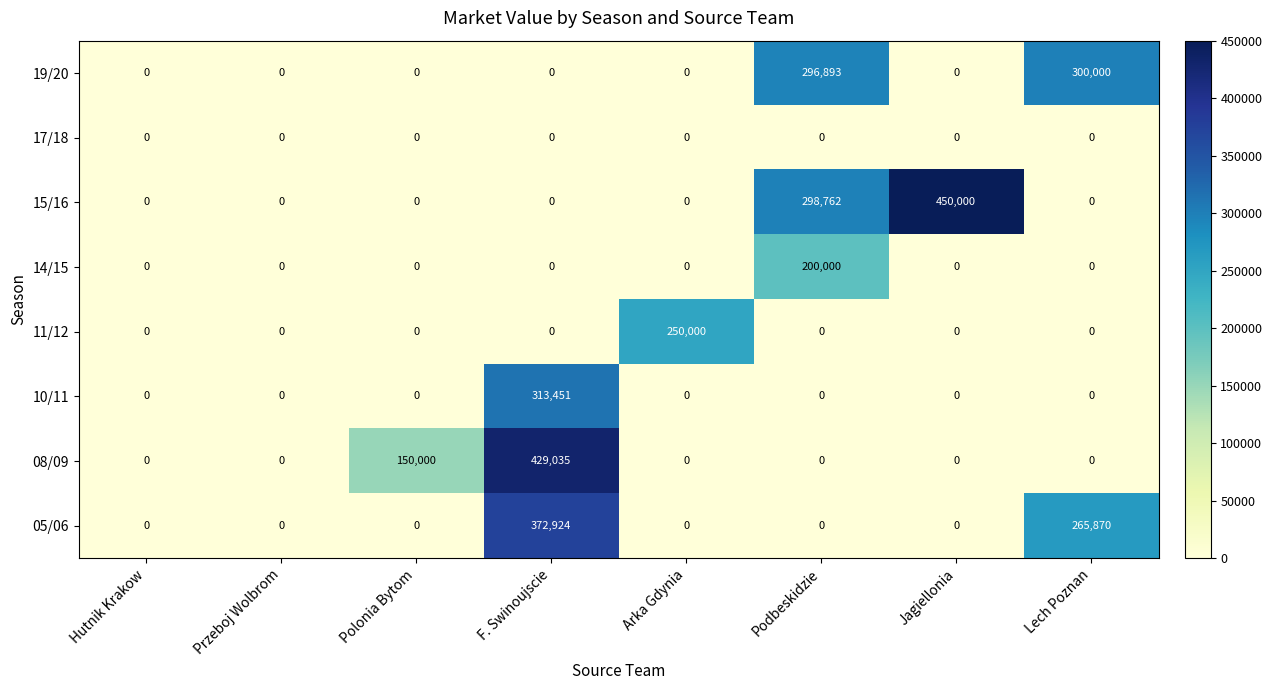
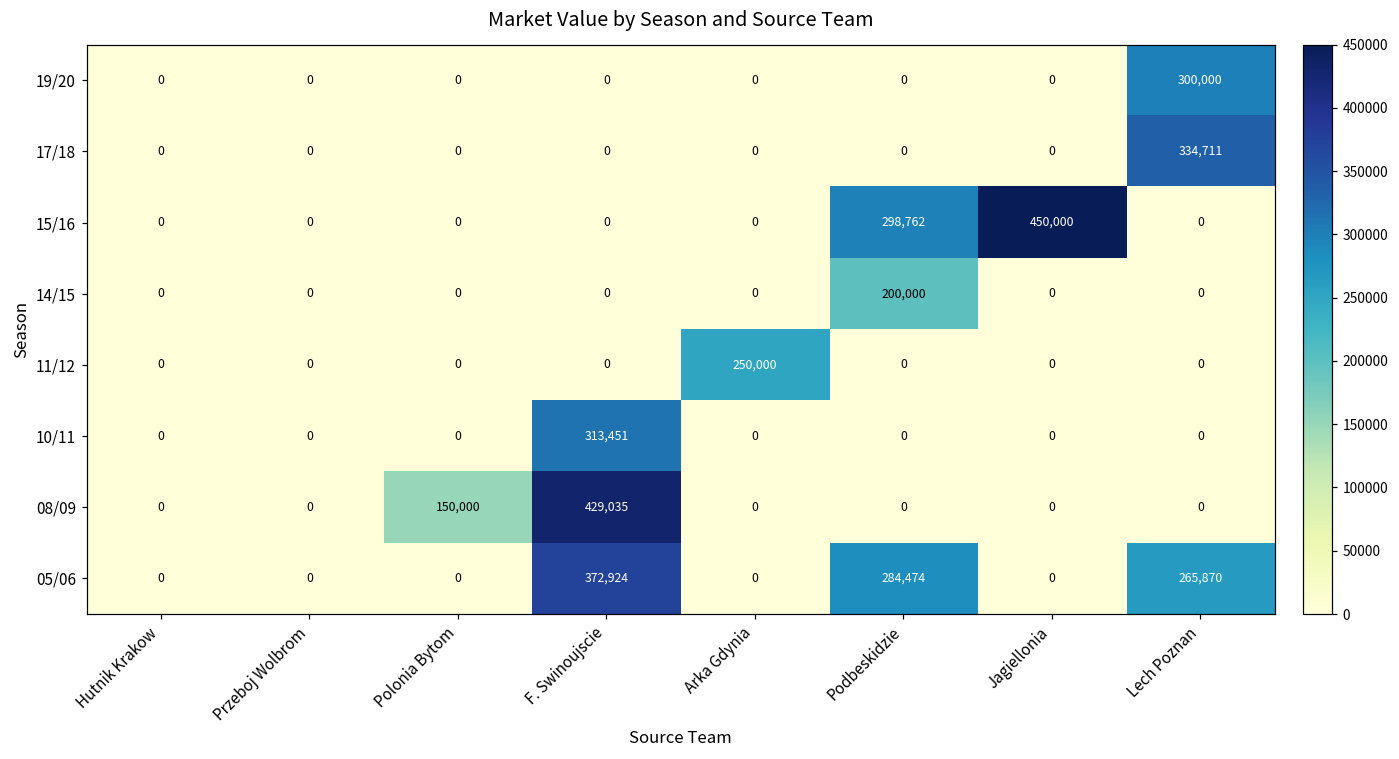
  {
    "19/20": {
      "Hutnik Krakow": "0",
      "Przeboj Wolbrom": "0",
      "Polonia Bytom": "0",
      "F. Swinoujscie": "0",
      "Arka Gdynia": "0",
-     "Podbeskidzie": "296,893",
+     "Podbeskidzie": "0",
      "Jagiellonia": "0",
      "Lech Poznan": "300,000"
    },
    "17/18": {
      "Hutnik Krakow": "0",
      "Przeboj Wolbrom": "0",
      "Polonia Bytom": "0",
      "F. Swinoujscie": "0",
      "Arka Gdynia": "0",
      "Podbeskidzie": "0",
      "Jagiellonia": "0",
-     "Lech Poznan": "0"
+     "Lech Poznan": "334,711"
    },
    "15/16": {
      "Hutnik Krakow": "0",
      "Przeboj Wolbrom": "0",
      "Polonia Bytom": "0",
      "F. Swinoujscie": "0",
      "Arka Gdynia": "0",
      "Podbeskidzie": "298,762",
      "Jagiellonia": "450,000",
      "Lech Poznan": "0"
    },
    "14/15": {
      "Hutnik Krakow": "0",
      "Przeboj Wolbrom": "0",
      "Polonia Bytom": "0",
      "F. Swinoujscie": "0",
      "Arka Gdynia": "0",
      "Podbeskidzie": "200,000",
      "Jagiellonia": "0",
      "Lech Poznan": "0"
    },
    "11/12": {
      "Hutnik Krakow": "0",
      "Przeboj Wolbrom": "0",
      "Polonia Bytom": "0",
      "F. Swinoujscie": "0",
      "Arka Gdynia": "250,000",
      "Podbeskidzie": "0",
      "Jagiellonia": "0",
      "Lech Poznan": "0"
    },
    "10/11": {
      "Hutnik Krakow": "0",
      "Przeboj Wolbrom": "0",
      "Polonia Bytom": "0",
      "F. Swinoujscie": "313,451",
      "Arka Gdynia": "0",
      "Podbeskidzie": "0",
      "Jagiellonia": "0",
      "Lech Poznan": "0"
    },
    "08/09": {
      "Hutnik Krakow": "0",
      "Przeboj Wolbrom": "0",
      "Polonia Bytom": "150,000",
      "F. Swinoujscie": "429,035",
      "Arka Gdynia": "0",
      "Podbeskidzie": "0",
      "Jagiellonia": "0",
      "Lech Poznan": "0"
    },
    "05/06": {
      "Hutnik Krakow": "0",
      "Przeboj Wolbrom": "0",
      "Polonia Bytom": "0",
      "F. Swinoujscie": "372,924",
      "Arka Gdynia": "0",
-     "Podbeskidzie": "0",
+     "Podbeskidzie": "284,474",
      "Jagiellonia": "0",
      "Lech Poznan": "265,870"
    }
  }
